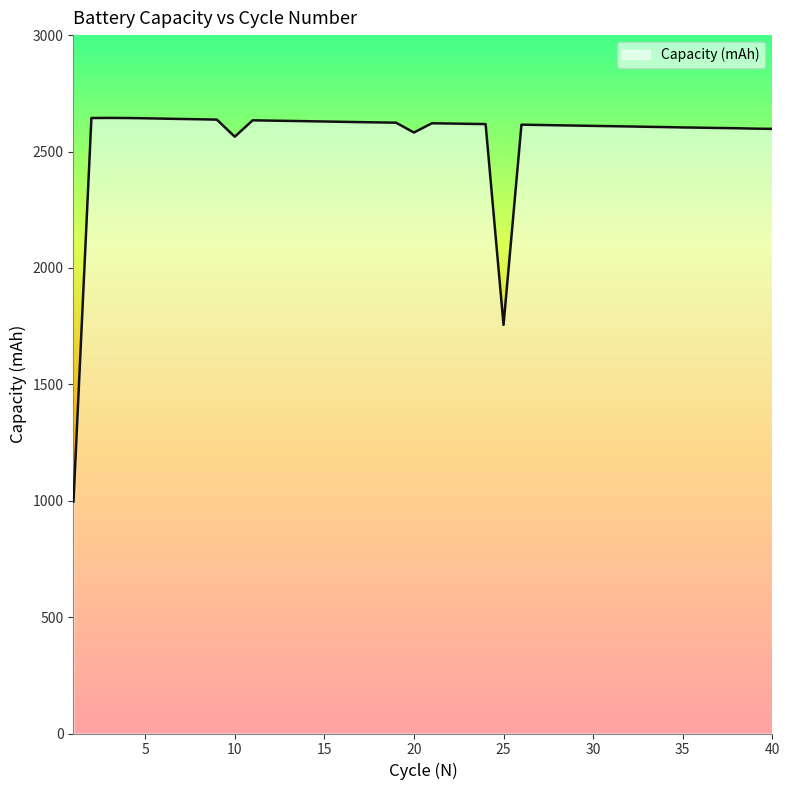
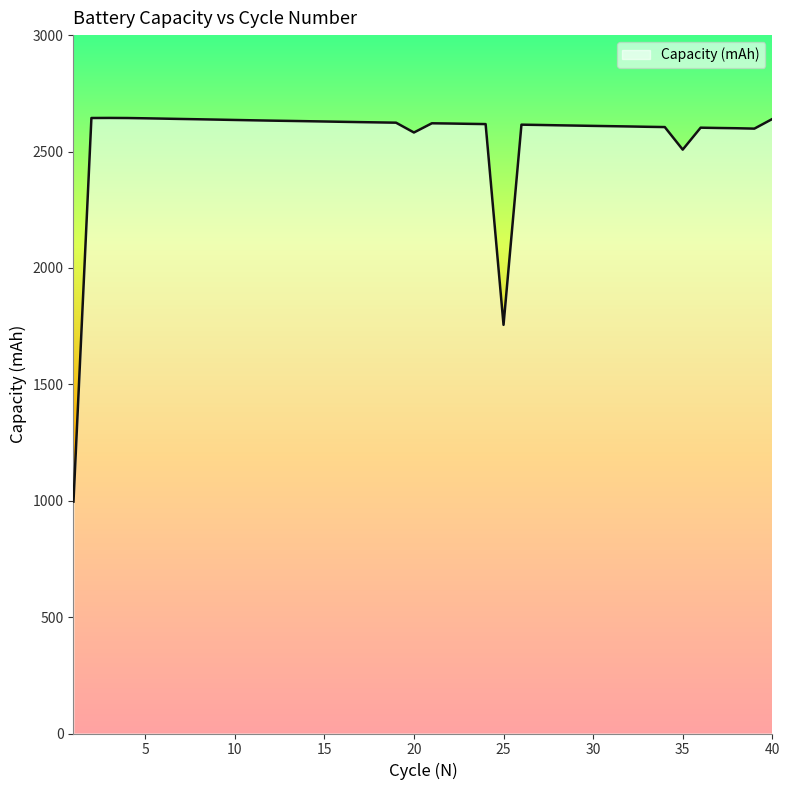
  {
    "5": 2640,
-   "10": 2560,
+   "10": 2640,
    "15": 2630,
    "20": 2580,
    "25": 1760,
    "30": 2610,
-   "35": 2600,
-   "40": 2600
+   "35": 2510,
+   "40": 2640
  }
